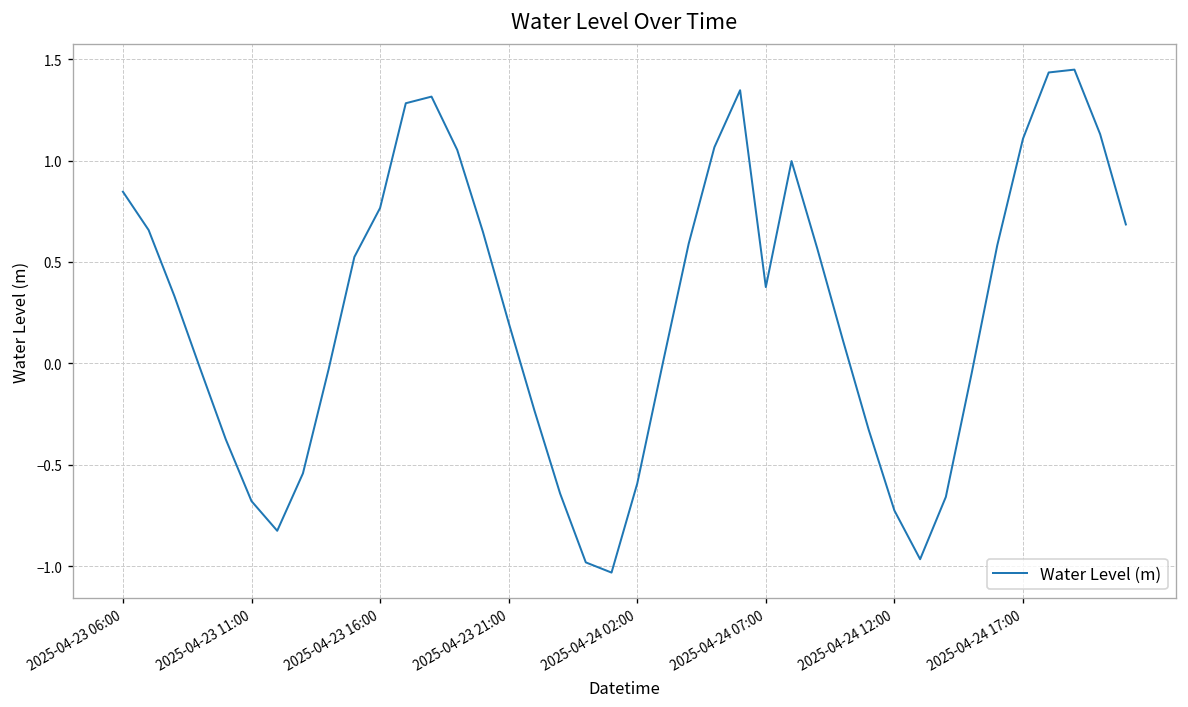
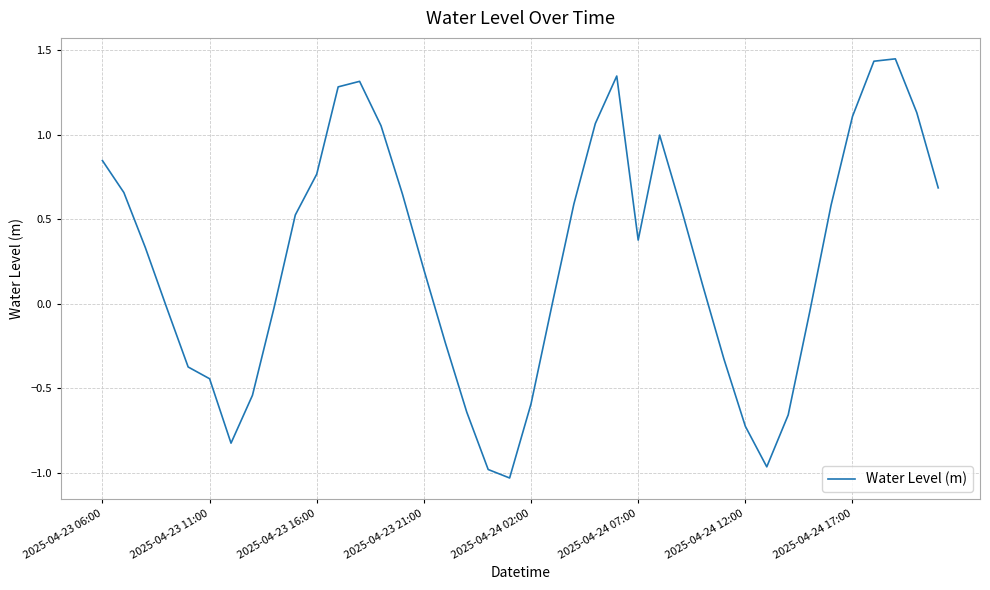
  {
    "2025-04-23 06:00": 0.85,
-   "2025-04-23 11:00": -0.68,
+   "2025-04-23 11:00": -0.44,
    "2025-04-23 16:00": 0.77,
    "2025-04-23 21:00": 0.20,
    "2025-04-24 02:00": -0.59,
    "2025-04-24 07:00": 0.38,
    "2025-04-24 12:00": -0.73,
    "2025-04-24 17:00": 1.11
  }
